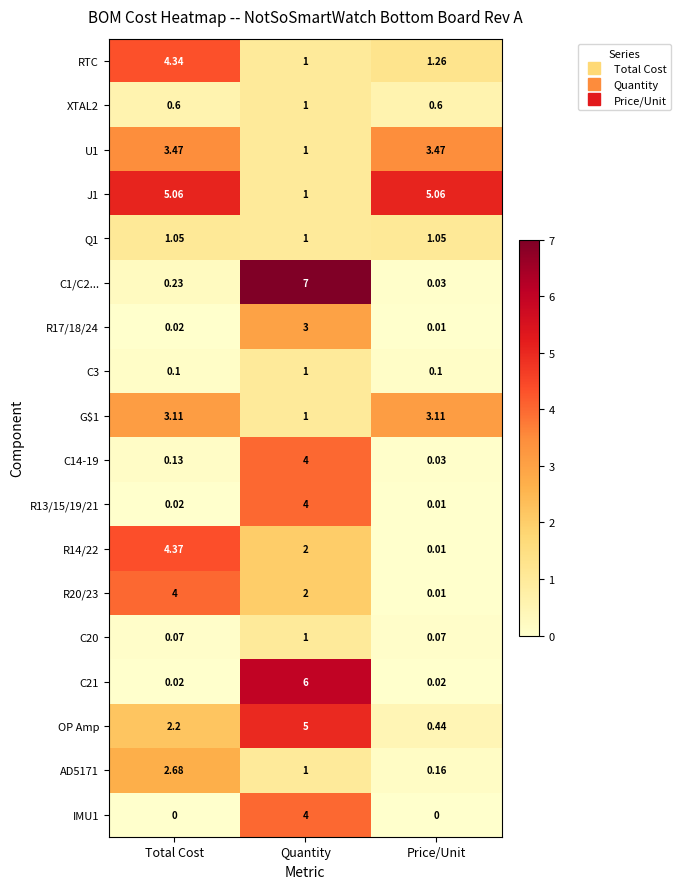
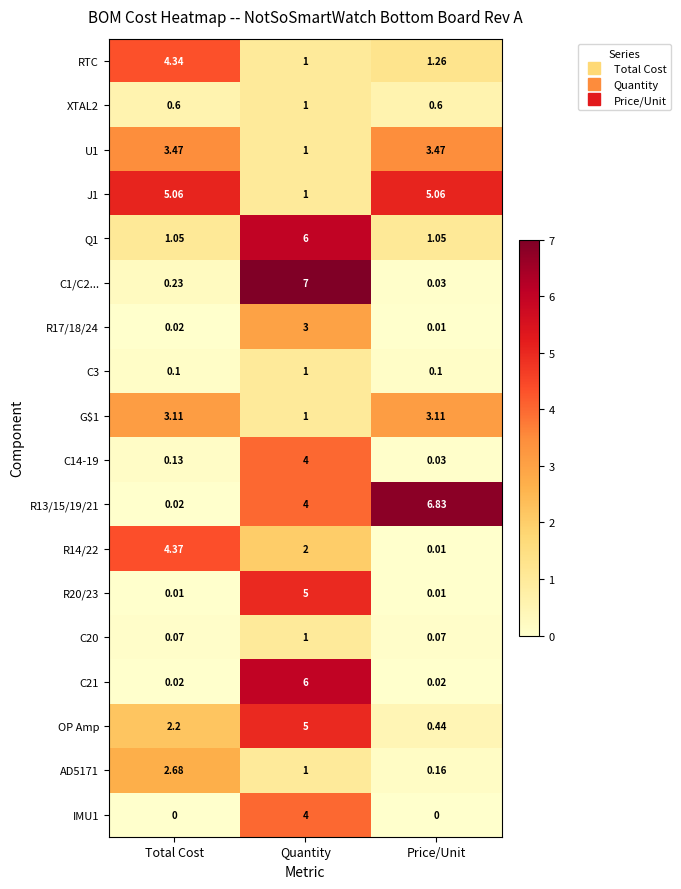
  {
    "RTC": {
      "Total Cost": 4.34,
      "Quantity": 1,
      "Price/Unit": 1.26
    },
    "XTAL2": {
      "Total Cost": 0.6,
      "Quantity": 1,
      "Price/Unit": 0.6
    },
    "U1": {
      "Total Cost": 3.47,
      "Quantity": 1,
      "Price/Unit": 3.47
    },
    "J1": {
      "Total Cost": 5.06,
      "Quantity": 1,
      "Price/Unit": 5.06
    },
    "Q1": {
      "Total Cost": 1.05,
-     "Quantity": 1,
+     "Quantity": 6,
      "Price/Unit": 1.05
    },
    "C1/C2...": {
      "Total Cost": 0.23,
      "Quantity": 7,
      "Price/Unit": 0.03
    },
    "R17/18/24": {
      "Total Cost": 0.02,
      "Quantity": 3,
      "Price/Unit": 0.01
    },
    "C3": {
      "Total Cost": 0.1,
      "Quantity": 1,
      "Price/Unit": 0.1
    },
    "G$1": {
      "Total Cost": 3.11,
      "Quantity": 1,
      "Price/Unit": 3.11
    },
    "C14-19": {
      "Total Cost": 0.13,
      "Quantity": 4,
      "Price/Unit": 0.03
    },
    "R13/15/19/21": {
      "Total Cost": 0.02,
      "Quantity": 4,
-     "Price/Unit": 0.01
+     "Price/Unit": 6.83
    },
    "R14/22": {
      "Total Cost": 4.37,
      "Quantity": 2,
      "Price/Unit": 0.01
    },
    "R20/23": {
-     "Total Cost": 4,
-     "Quantity": 2,
+     "Total Cost": 0.01,
+     "Quantity": 5,
      "Price/Unit": 0.01
    },
    "C20": {
      "Total Cost": 0.07,
      "Quantity": 1,
      "Price/Unit": 0.07
    },
    "C21": {
      "Total Cost": 0.02,
      "Quantity": 6,
      "Price/Unit": 0.02
    },
    "OP Amp": {
      "Total Cost": 2.2,
      "Quantity": 5,
      "Price/Unit": 0.44
    },
    "AD5171": {
      "Total Cost": 2.68,
      "Quantity": 1,
      "Price/Unit": 0.16
    },
    "IMU1": {
      "Total Cost": 0,
      "Quantity": 4,
      "Price/Unit": 0
    }
  }
